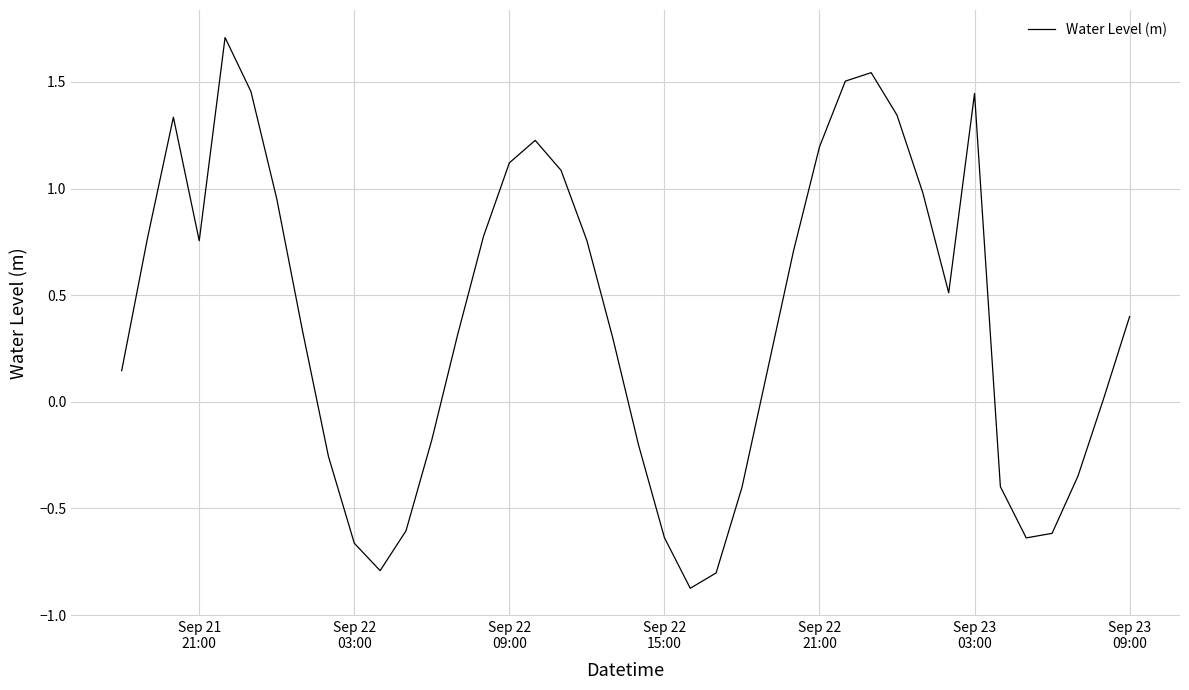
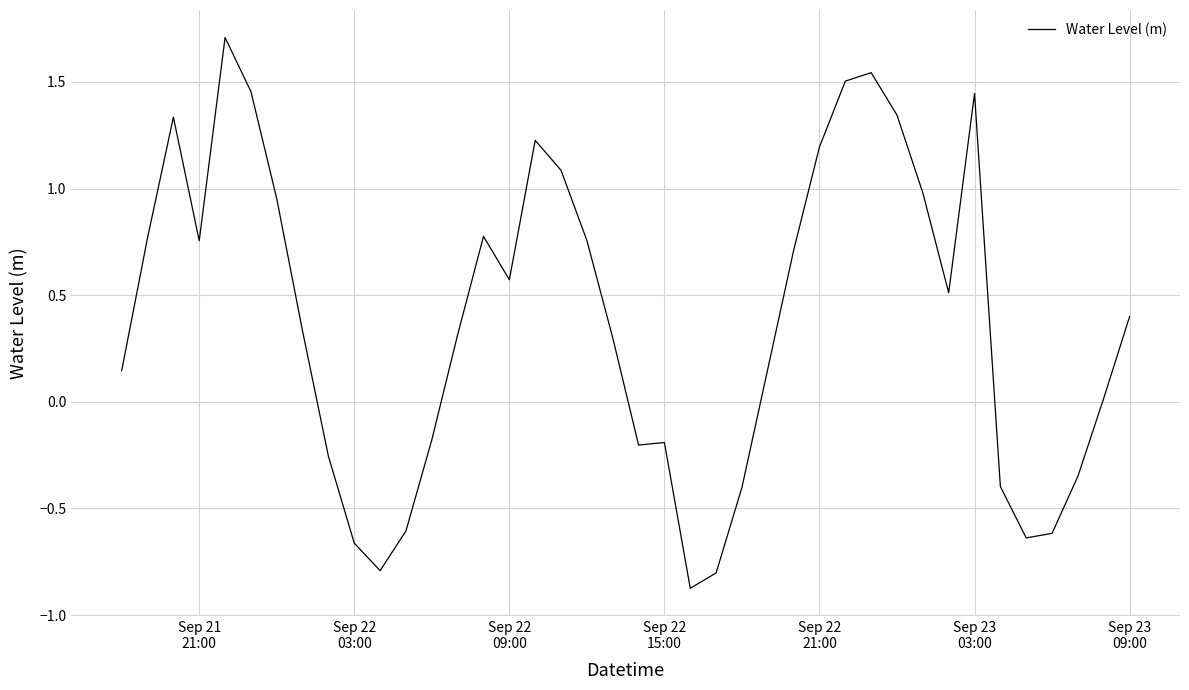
  {
    "Sep 21 21:00": 0.76,
    "Sep 22 03:00": -0.66,
-   "Sep 22 09:00": 1.12,
-   "Sep 22 15:00": -0.64,
+   "Sep 22 09:00": 0.57,
+   "Sep 22 15:00": -0.19,
    "Sep 22 21:00": 1.20,
    "Sep 23 03:00": 1.45,
    "Sep 23 09:00": 0.40
  }
